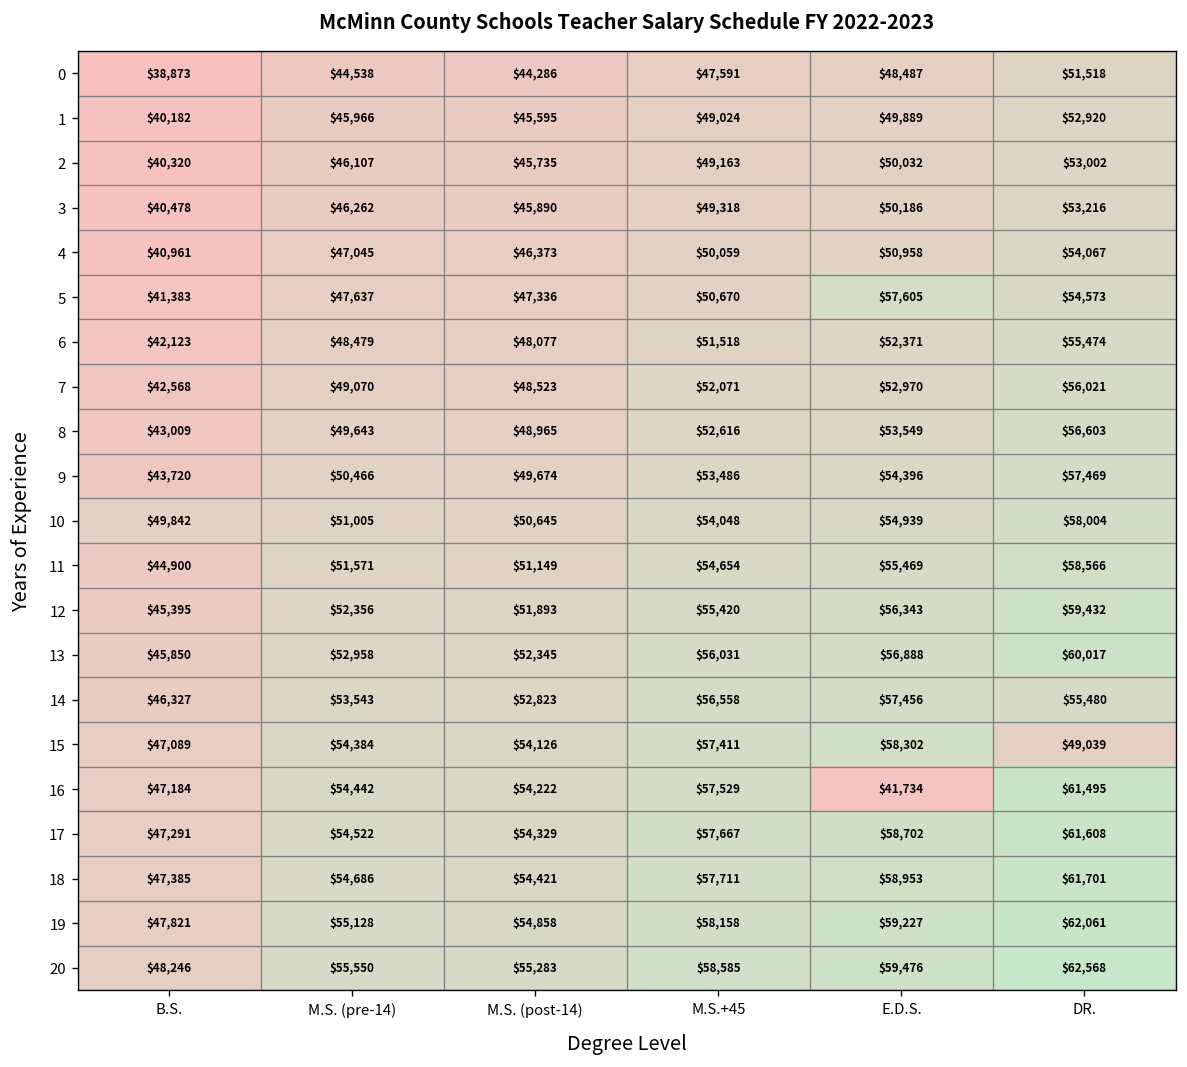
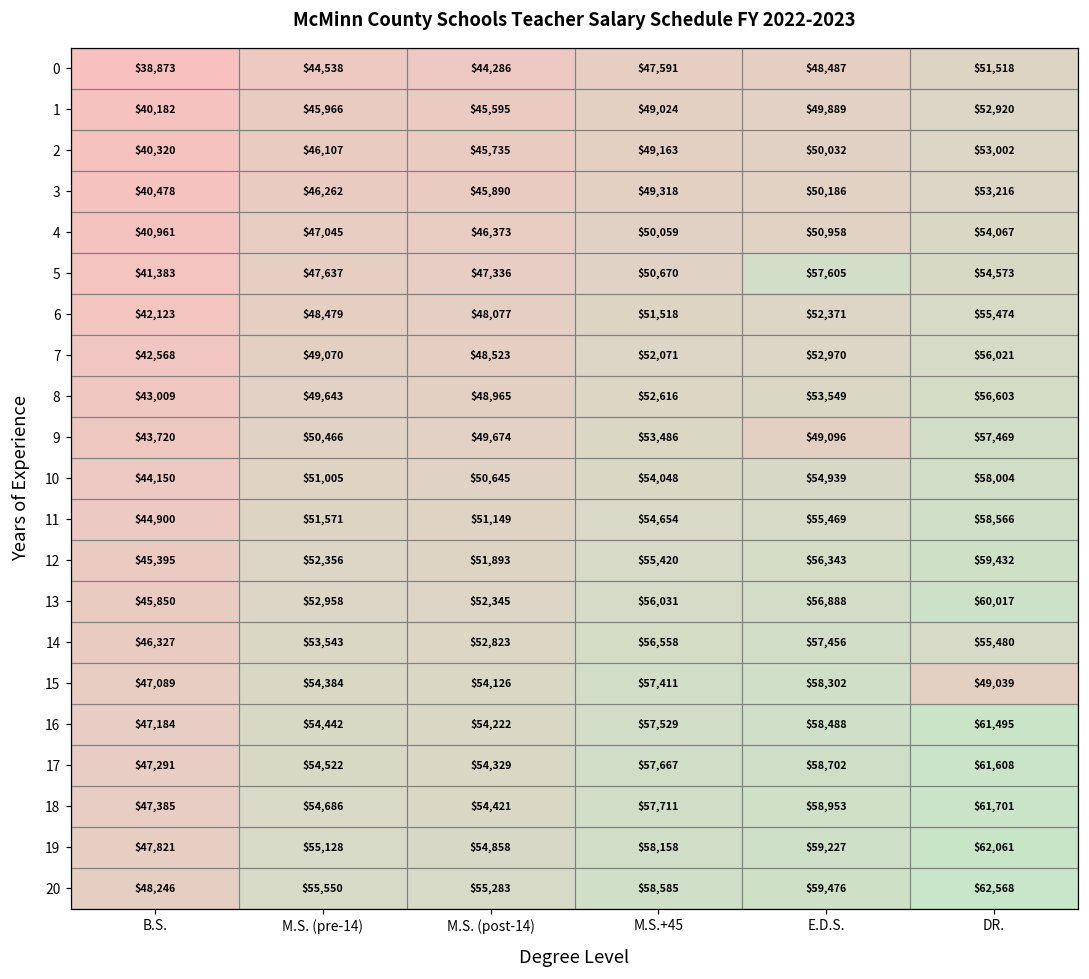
  {
    "0": {
      "B.S.": "$38,873",
      "M.S. (pre-14)": "$44,538",
      "M.S. (post-14)": "$44,286",
      "M.S.+45": "$47,591",
      "E.D.S.": "$48,487",
      "DR.": "$51,518"
    },
    "1": {
      "B.S.": "$40,182",
      "M.S. (pre-14)": "$45,966",
      "M.S. (post-14)": "$45,595",
      "M.S.+45": "$49,024",
      "E.D.S.": "$49,889",
      "DR.": "$52,920"
    },
    "2": {
      "B.S.": "$40,320",
      "M.S. (pre-14)": "$46,107",
      "M.S. (post-14)": "$45,735",
      "M.S.+45": "$49,163",
      "E.D.S.": "$50,032",
      "DR.": "$53,002"
    },
    "3": {
      "B.S.": "$40,478",
      "M.S. (pre-14)": "$46,262",
      "M.S. (post-14)": "$45,890",
      "M.S.+45": "$49,318",
      "E.D.S.": "$50,186",
      "DR.": "$53,216"
    },
    "4": {
      "B.S.": "$40,961",
      "M.S. (pre-14)": "$47,045",
      "M.S. (post-14)": "$46,373",
      "M.S.+45": "$50,059",
      "E.D.S.": "$50,958",
      "DR.": "$54,067"
    },
    "5": {
      "B.S.": "$41,383",
      "M.S. (pre-14)": "$47,637",
      "M.S. (post-14)": "$47,336",
      "M.S.+45": "$50,670",
      "E.D.S.": "$57,605",
      "DR.": "$54,573"
    },
    "6": {
      "B.S.": "$42,123",
      "M.S. (pre-14)": "$48,479",
      "M.S. (post-14)": "$48,077",
      "M.S.+45": "$51,518",
      "E.D.S.": "$52,371",
      "DR.": "$55,474"
    },
    "7": {
      "B.S.": "$42,568",
      "M.S. (pre-14)": "$49,070",
      "M.S. (post-14)": "$48,523",
      "M.S.+45": "$52,071",
      "E.D.S.": "$52,970",
      "DR.": "$56,021"
    },
    "8": {
      "B.S.": "$43,009",
      "M.S. (pre-14)": "$49,643",
      "M.S. (post-14)": "$48,965",
      "M.S.+45": "$52,616",
      "E.D.S.": "$53,549",
      "DR.": "$56,603"
    },
    "9": {
      "B.S.": "$43,720",
      "M.S. (pre-14)": "$50,466",
      "M.S. (post-14)": "$49,674",
      "M.S.+45": "$53,486",
-     "E.D.S.": "$54,396",
+     "E.D.S.": "$49,096",
      "DR.": "$57,469"
    },
    "10": {
-     "B.S.": "$49,842",
+     "B.S.": "$44,150",
      "M.S. (pre-14)": "$51,005",
      "M.S. (post-14)": "$50,645",
      "M.S.+45": "$54,048",
      "E.D.S.": "$54,939",
      "DR.": "$58,004"
    },
    "11": {
      "B.S.": "$44,900",
      "M.S. (pre-14)": "$51,571",
      "M.S. (post-14)": "$51,149",
      "M.S.+45": "$54,654",
      "E.D.S.": "$55,469",
      "DR.": "$58,566"
    },
    "12": {
      "B.S.": "$45,395",
      "M.S. (pre-14)": "$52,356",
      "M.S. (post-14)": "$51,893",
      "M.S.+45": "$55,420",
      "E.D.S.": "$56,343",
      "DR.": "$59,432"
    },
    "13": {
      "B.S.": "$45,850",
      "M.S. (pre-14)": "$52,958",
      "M.S. (post-14)": "$52,345",
      "M.S.+45": "$56,031",
      "E.D.S.": "$56,888",
      "DR.": "$60,017"
    },
    "14": {
      "B.S.": "$46,327",
      "M.S. (pre-14)": "$53,543",
      "M.S. (post-14)": "$52,823",
      "M.S.+45": "$56,558",
      "E.D.S.": "$57,456",
      "DR.": "$55,480"
    },
    "15": {
      "B.S.": "$47,089",
      "M.S. (pre-14)": "$54,384",
      "M.S. (post-14)": "$54,126",
      "M.S.+45": "$57,411",
      "E.D.S.": "$58,302",
      "DR.": "$49,039"
    },
    "16": {
      "B.S.": "$47,184",
      "M.S. (pre-14)": "$54,442",
      "M.S. (post-14)": "$54,222",
      "M.S.+45": "$57,529",
-     "E.D.S.": "$41,734",
+     "E.D.S.": "$58,488",
      "DR.": "$61,495"
    },
    "17": {
      "B.S.": "$47,291",
      "M.S. (pre-14)": "$54,522",
      "M.S. (post-14)": "$54,329",
      "M.S.+45": "$57,667",
      "E.D.S.": "$58,702",
      "DR.": "$61,608"
    },
    "18": {
      "B.S.": "$47,385",
      "M.S. (pre-14)": "$54,686",
      "M.S. (post-14)": "$54,421",
      "M.S.+45": "$57,711",
      "E.D.S.": "$58,953",
      "DR.": "$61,701"
    },
    "19": {
      "B.S.": "$47,821",
      "M.S. (pre-14)": "$55,128",
      "M.S. (post-14)": "$54,858",
      "M.S.+45": "$58,158",
      "E.D.S.": "$59,227",
      "DR.": "$62,061"
    },
    "20": {
      "B.S.": "$48,246",
      "M.S. (pre-14)": "$55,550",
      "M.S. (post-14)": "$55,283",
      "M.S.+45": "$58,585",
      "E.D.S.": "$59,476",
      "DR.": "$62,568"
    }
  }
